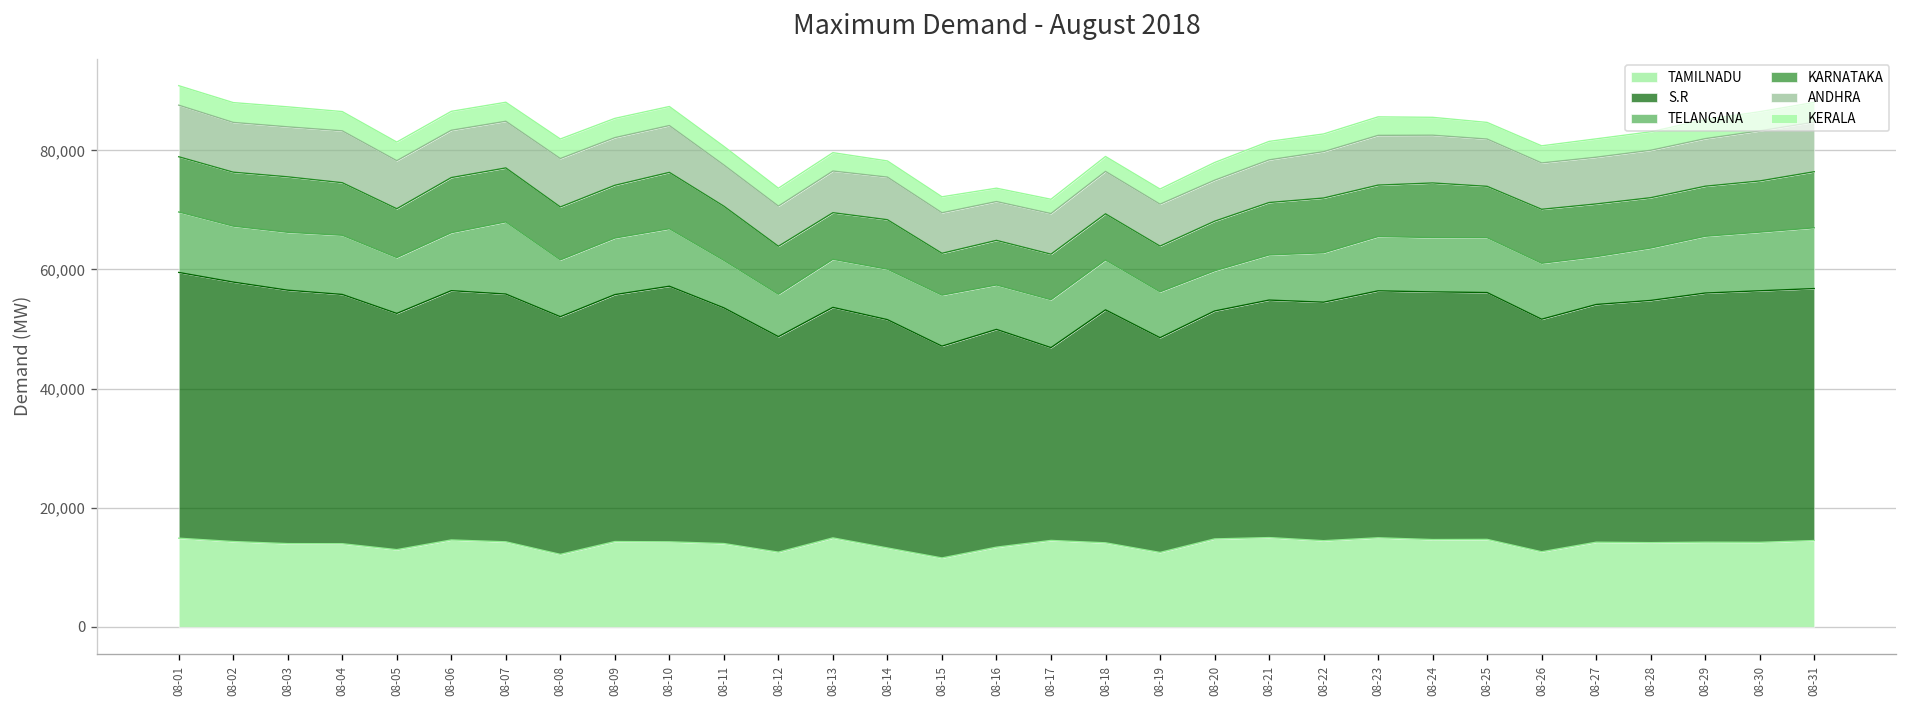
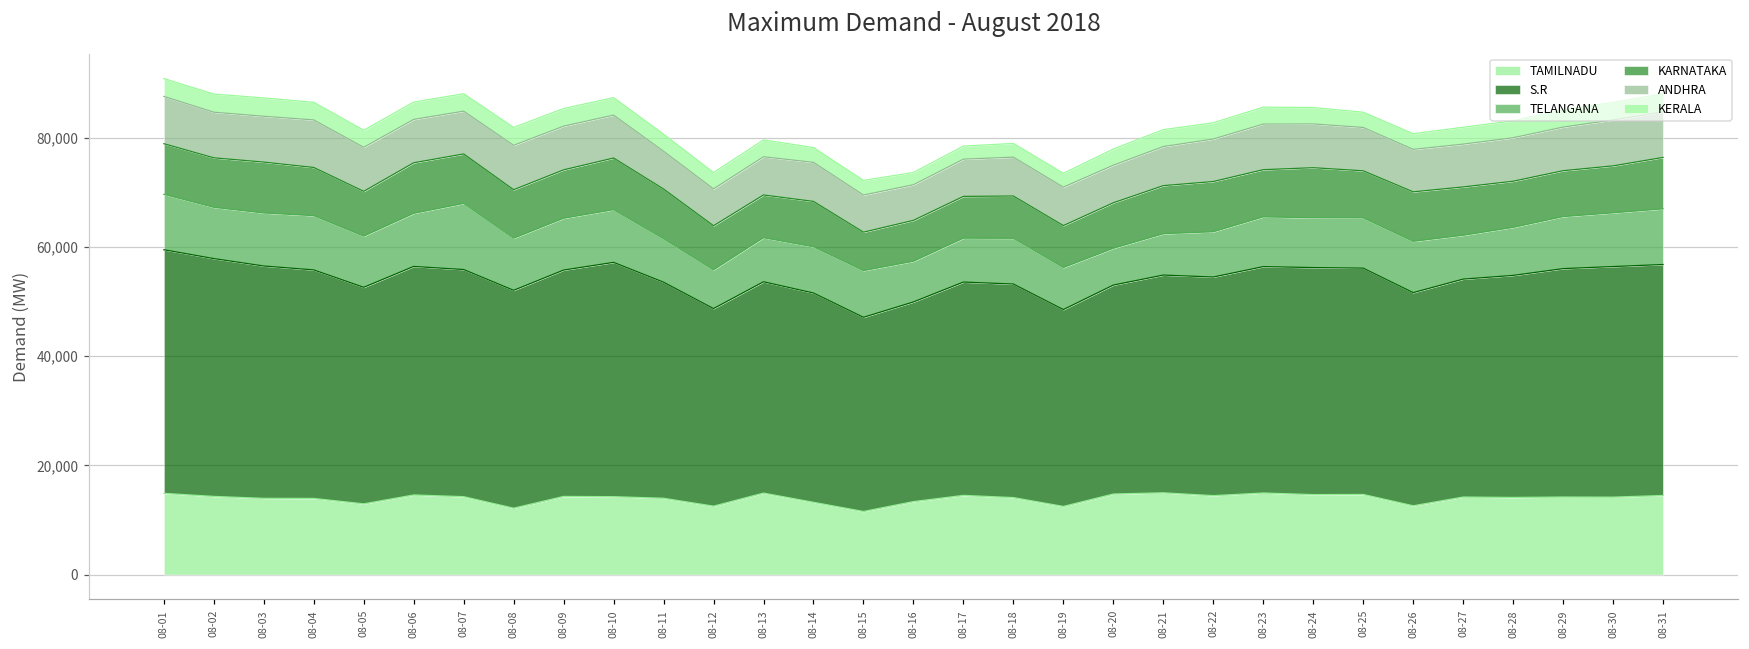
  {
    "S.R": {
      "08-01": "45,000",
      "08-02": "44,000",
      "08-03": "43,000",
      "08-04": "42,000",
      "08-05": "40,000",
      "08-06": "42,000",
      "08-07": "42,000",
      "08-08": "40,000",
      "08-09": "41,000",
      "08-10": "43,000",
      "08-11": "40,000",
      "08-12": "36,000",
      "08-13": "39,000",
      "08-14": "38,000",
      "08-15": "36,000",
      "08-16": "37,000",
-     "08-17": "32,000",
+     "08-17": "39,000",
      "08-18": "39,000",
      "08-19": "36,000",
      "08-20": "38,000",
      "08-21": "40,000",
      "08-22": "40,000",
      "08-23": "41,000",
      "08-24": "42,000",
      "08-25": "41,000",
      "08-26": "39,000",
      "08-27": "40,000",
      "08-28": "41,000",
      "08-29": "42,000",
      "08-30": "42,000",
      "08-31": "42,000"
    },
    "TELANGANA": {
      "08-01": "10,000",
      "08-02": "9,000",
      "08-03": "10,000",
      "08-04": "10,000",
      "08-05": "9,000",
      "08-06": "10,000",
      "08-07": "12,000",
      "08-08": "10,000",
      "08-09": "9,000",
      "08-10": "10,000",
      "08-11": "8,000",
      "08-12": "7,000",
      "08-13": "8,000",
      "08-14": "8,000",
      "08-15": "9,000",
      "08-16": "7,000",
      "08-17": "8,000",
      "08-18": "8,000",
      "08-19": "8,000",
      "08-20": "7,000",
      "08-21": "8,000",
      "08-22": "8,000",
      "08-23": "9,000",
      "08-24": "9,000",
      "08-25": "9,000",
      "08-26": "9,000",
      "08-27": "8,000",
      "08-28": "9,000",
      "08-29": "10,000",
      "08-30": "10,000",
      "08-31": "10,000"
    },
    "KARNATAKA": {
      "08-01": "9,000",
      "08-02": "9,000",
      "08-03": "9,000",
      "08-04": "9,000",
      "08-05": "8,000",
      "08-06": "9,000",
      "08-07": "9,000",
      "08-08": "9,000",
      "08-09": "9,000",
      "08-10": "9,000",
      "08-11": "9,000",
      "08-12": "8,000",
      "08-13": "8,000",
      "08-14": "8,000",
      "08-15": "7,000",
      "08-16": "7,000",
      "08-17": "8,000",
      "08-18": "8,000",
      "08-19": "8,000",
      "08-20": "8,000",
      "08-21": "9,000",
      "08-22": "9,000",
      "08-23": "9,000",
      "08-24": "9,000",
      "08-25": "9,000",
      "08-26": "9,000",
      "08-27": "9,000",
      "08-28": "8,000",
      "08-29": "8,000",
      "08-30": "9,000",
      "08-31": "9,000"
    }
  }
